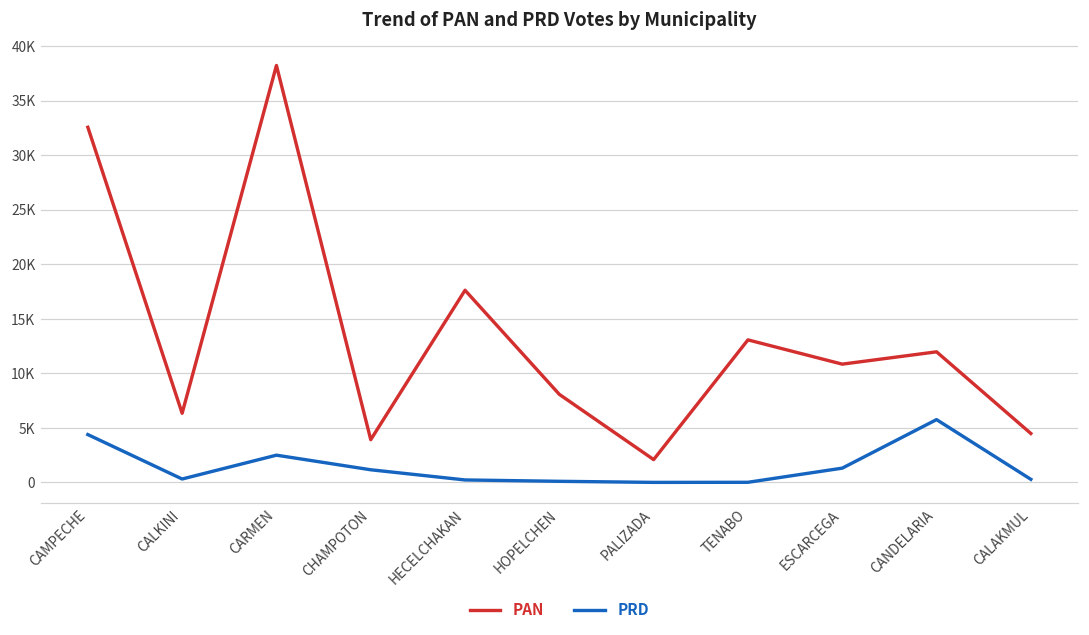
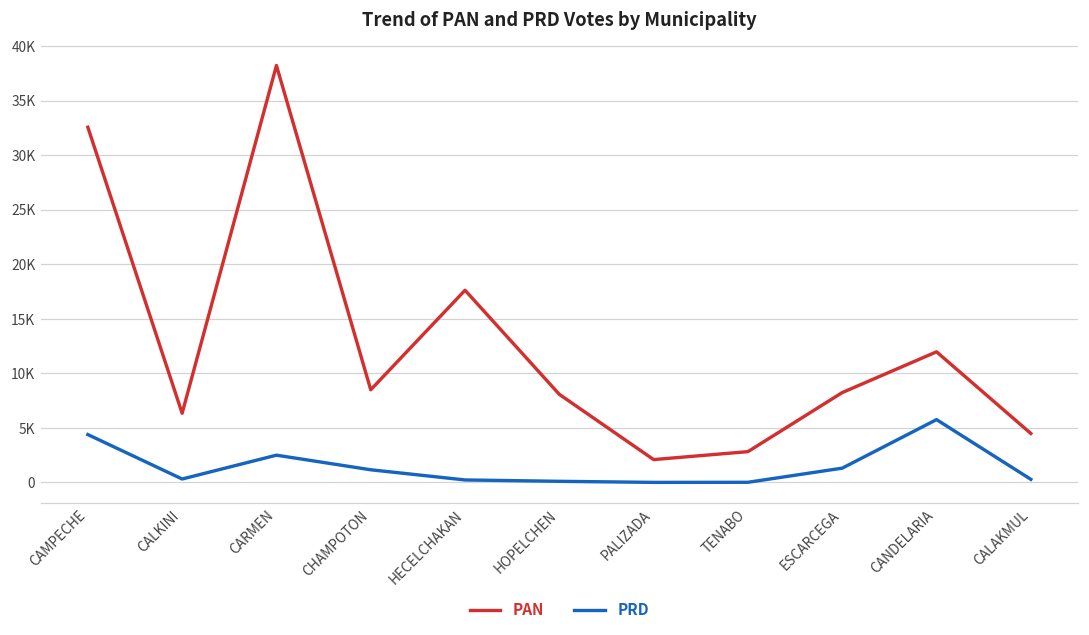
  {
    "PAN": {
      "CAMPECHE": 33000,
      "CALKINI": 6000,
      "CARMEN": 38000,
-     "CHAMPOTON": 4000,
+     "CHAMPOTON": 9000,
      "HECELCHAKAN": 18000,
      "HOPELCHEN": 8000,
      "PALIZADA": 2000,
-     "TENABO": 13000,
-     "ESCARCEGA": 11000,
+     "TENABO": 3000,
+     "ESCARCEGA": 8000,
      "CANDELARIA": 12000,
      "CALAKMUL": 4000
    },
    "PRD": {
      "CAMPECHE": 4000,
      "CALKINI": 0,
      "CARMEN": 3000,
      "CHAMPOTON": 1000,
      "HECELCHAKAN": 0,
      "HOPELCHEN": 0,
      "PALIZADA": 0,
      "TENABO": 0,
      "ESCARCEGA": 1000,
      "CANDELARIA": 6000,
      "CALAKMUL": 0
    }
  }
